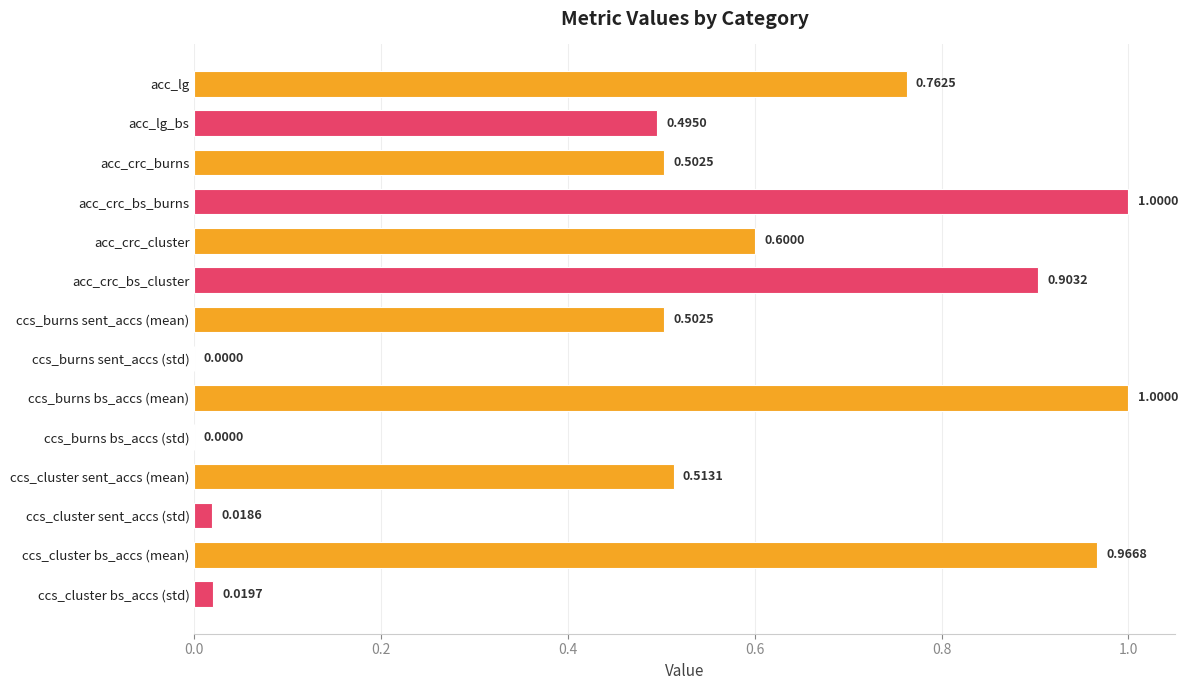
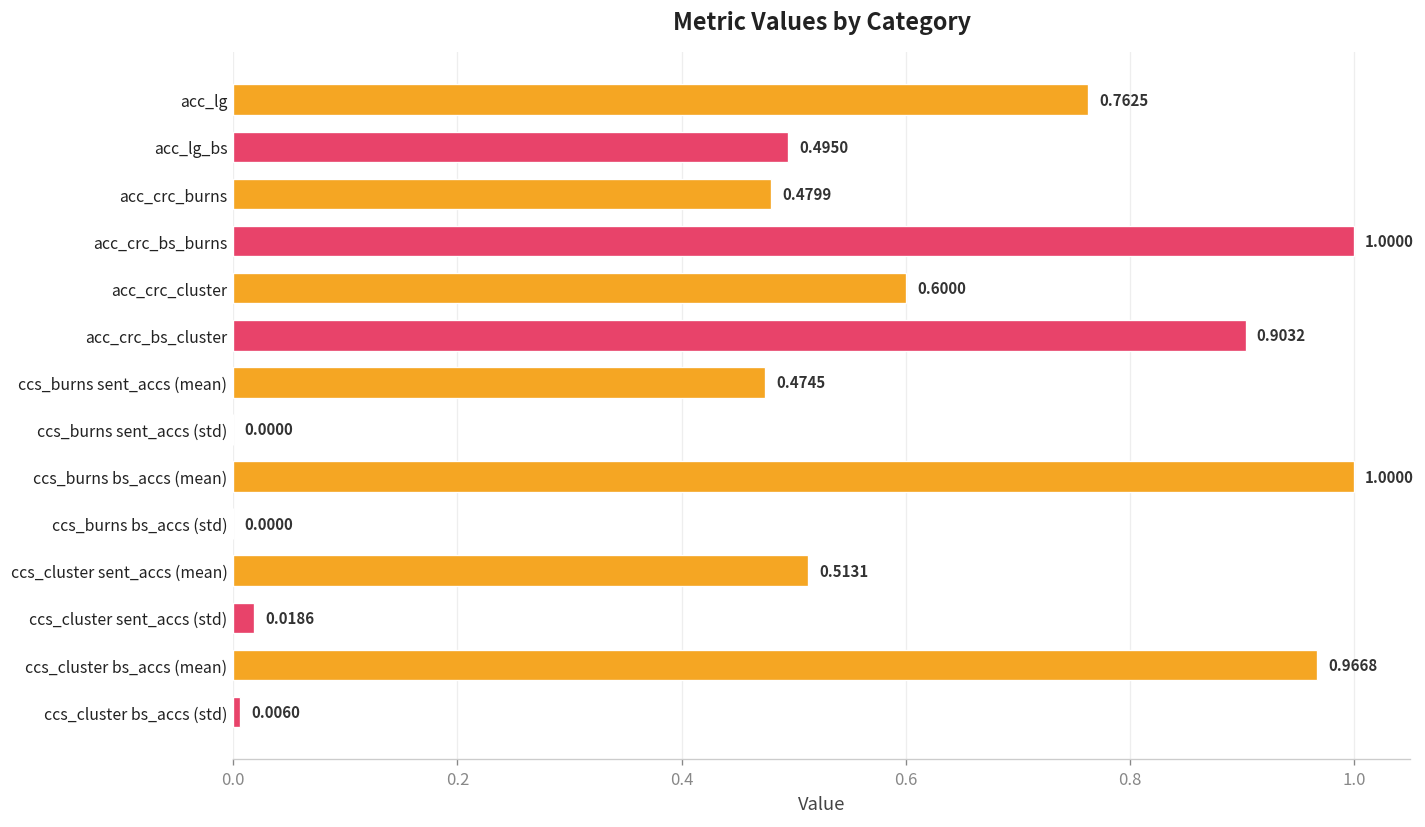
  {
    "acc_lg": 0.7625,
    "acc_lg_bs": 0.4950,
-   "acc_crc_burns": 0.5025,
+   "acc_crc_burns": 0.4799,
    "acc_crc_bs_burns": 1.0000,
    "acc_crc_cluster": 0.6000,
    "acc_crc_bs_cluster": 0.9032,
-   "ccs_burns sent_accs (mean)": 0.5025,
+   "ccs_burns sent_accs (mean)": 0.4745,
    "ccs_burns sent_accs (std)": 0.0000,
    "ccs_burns bs_accs (mean)": 1.0000,
    "ccs_burns bs_accs (std)": 0.0000,
    "ccs_cluster sent_accs (mean)": 0.5131,
    "ccs_cluster sent_accs (std)": 0.0186,
    "ccs_cluster bs_accs (mean)": 0.9668,
-   "ccs_cluster bs_accs (std)": 0.0197
+   "ccs_cluster bs_accs (std)": 0.0060
  }
